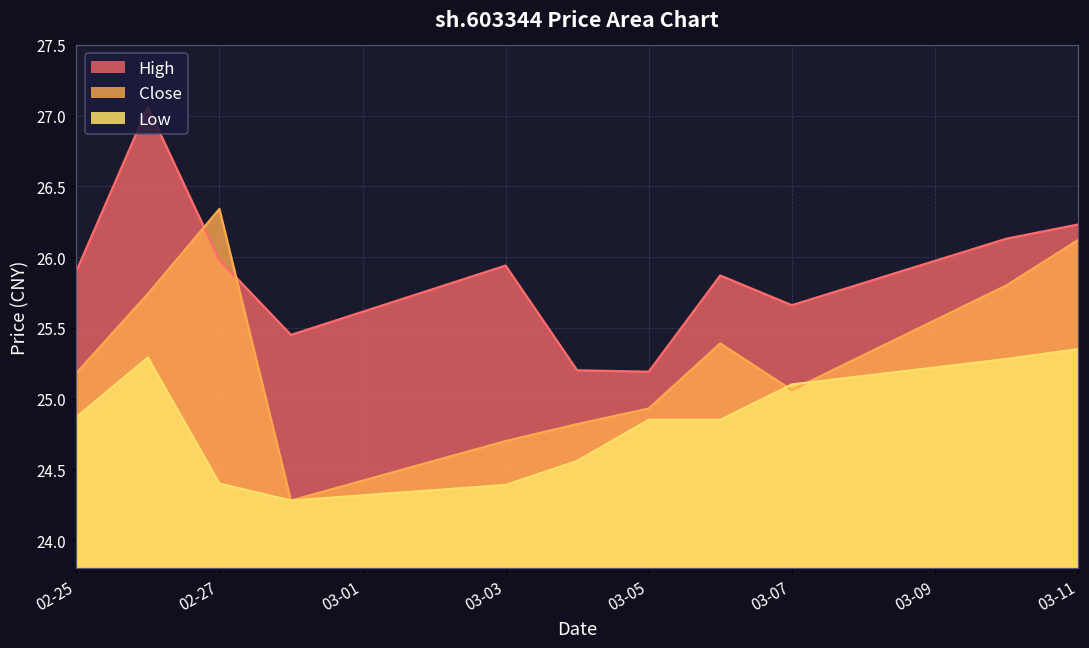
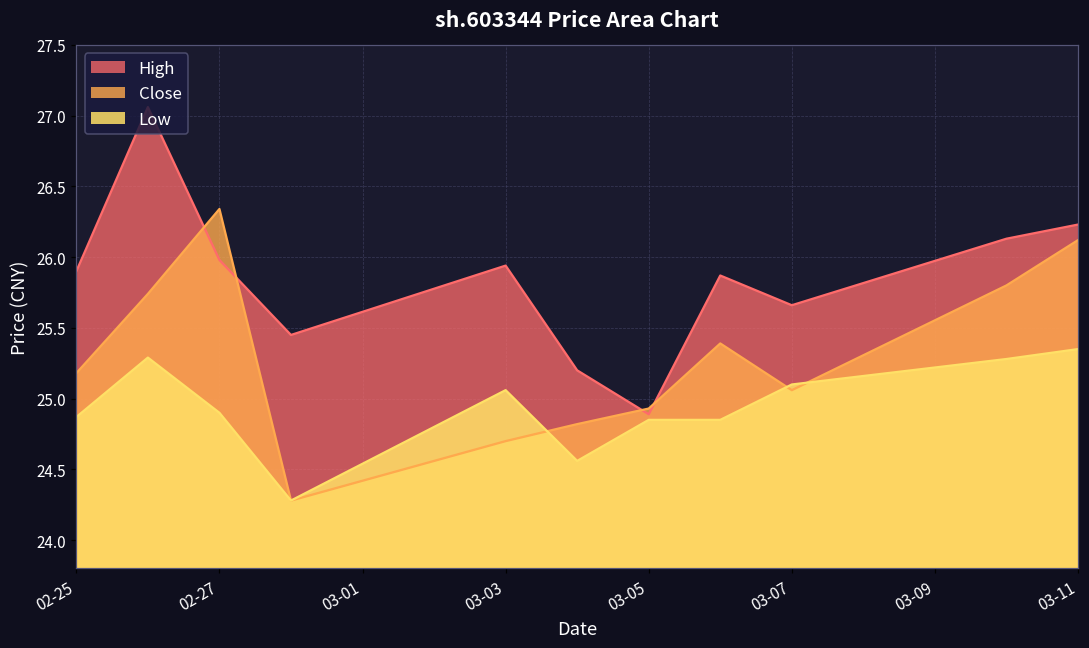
  {
    "High": {
      "02-25": 25.90,
      "02-27": 25.98,
      "03-03": 25.94,
-     "03-05": 25.19,
+     "03-05": 24.89,
      "03-07": 25.66,
      "03-11": 26.23
    },
    "Close": {
      "02-25": 25.18,
      "02-27": 26.34,
      "03-03": 24.70,
      "03-05": 24.93,
      "03-07": 25.06,
      "03-11": 26.12
    },
    "Low": {
      "02-25": 24.87,
-     "02-27": 24.4,
-     "03-03": 24.39,
+     "02-27": 24.9,
+     "03-03": 25.06,
      "03-05": 24.85,
      "03-07": 25.10,
      "03-11": 25.35
    }
  }
